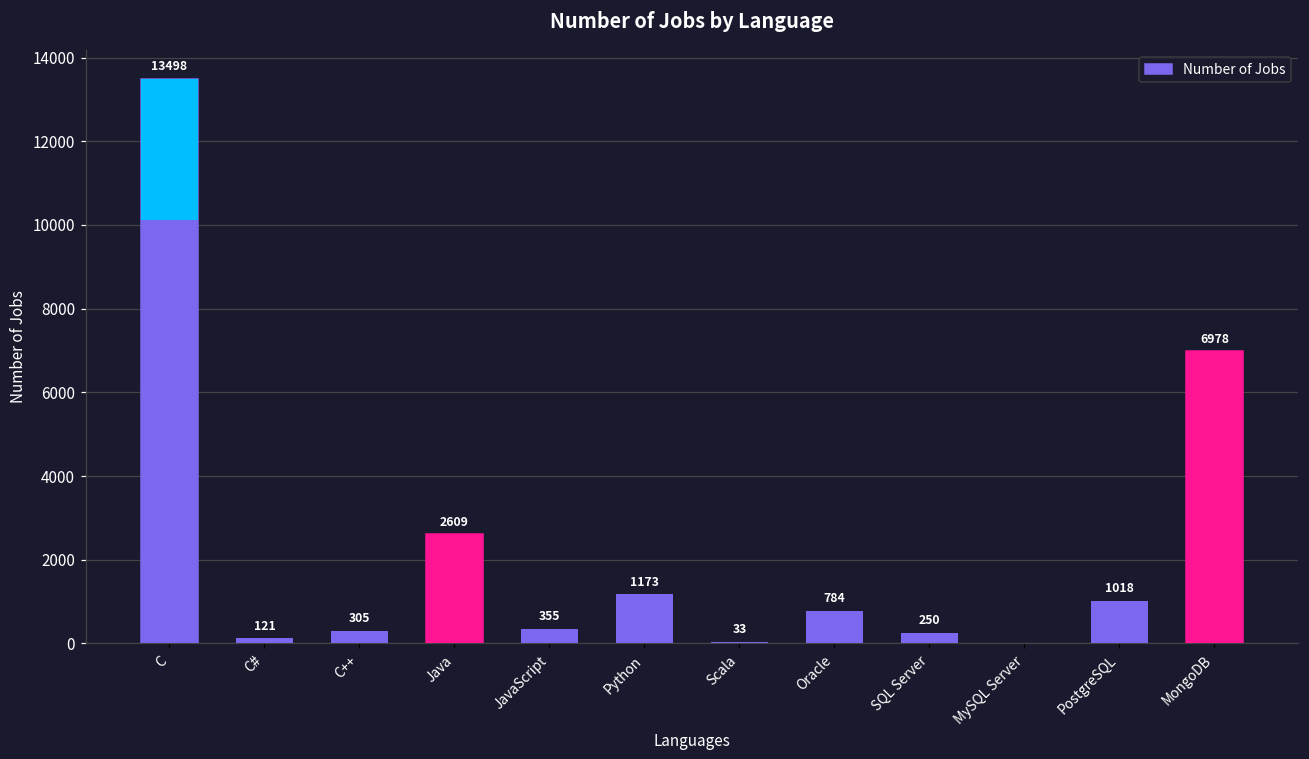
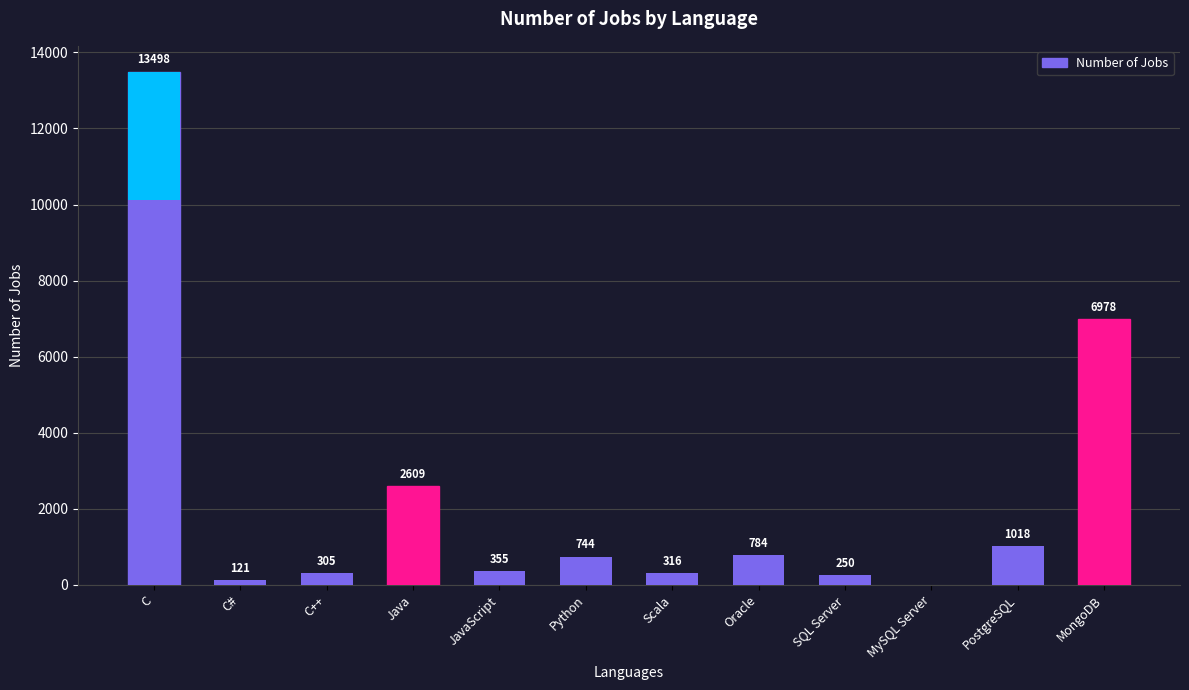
  {
    "Number of Jobs": {
      "C": 13498,
      "C#": 121,
      "C++": 305,
      "Java": 2609,
      "JavaScript": 355,
-     "Python": 1173,
-     "Scala": 33,
+     "Python": 744,
+     "Scala": 316,
      "Oracle": 784,
      "SQL Server": 250,
      "PostgreSQL": 1018,
      "MongoDB": 6978
    }
  }
